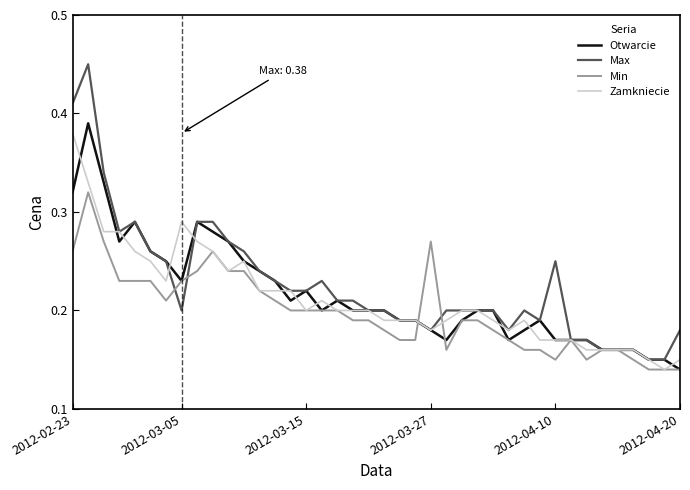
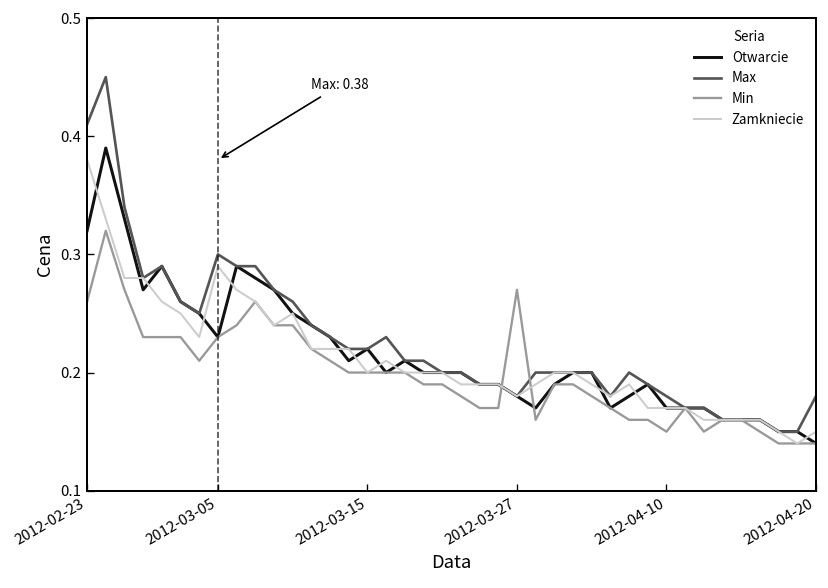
  {
    "Otwarcie": {
      "2012-02-23": 0.32
    },
    "Max": {
      "2012-02-23": 0.41,
-     "2012-03-05": 0.2,
-     "2012-04-10": 0.25,
+     "2012-03-05": 0.3,
+     "2012-04-10": 0.18,
      "2012-04-20": 0.18
    },
    "Min": {
      "2012-02-23": 0.26,
      "2012-03-27": 0.27,
      "2012-04-10": 0.15
    },
    "Zamkniecie": {
      "2012-02-23": 0.38,
      "2012-03-05": 0.29,
      "2012-04-20": 0.15
    }
  }
